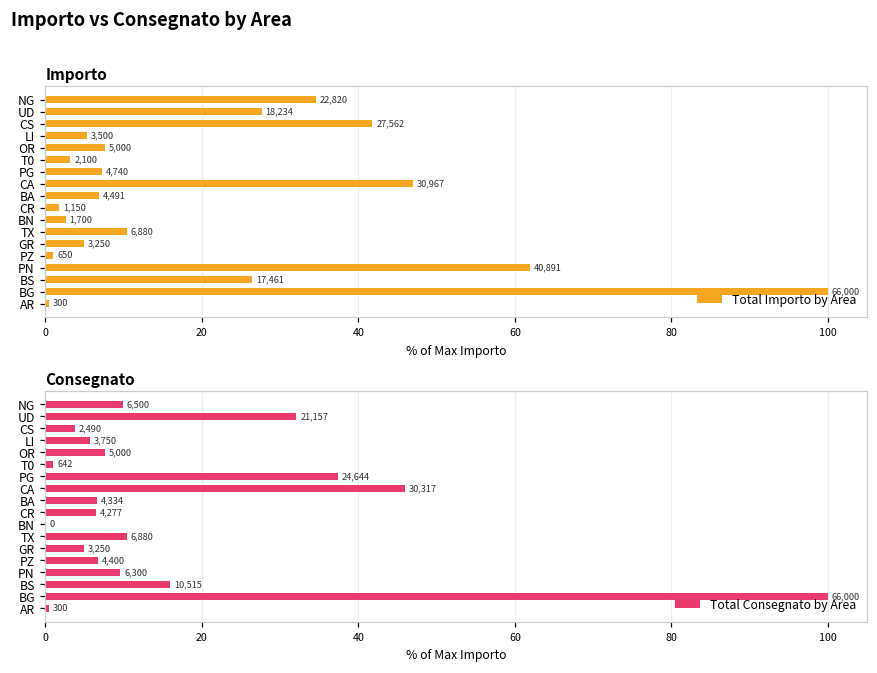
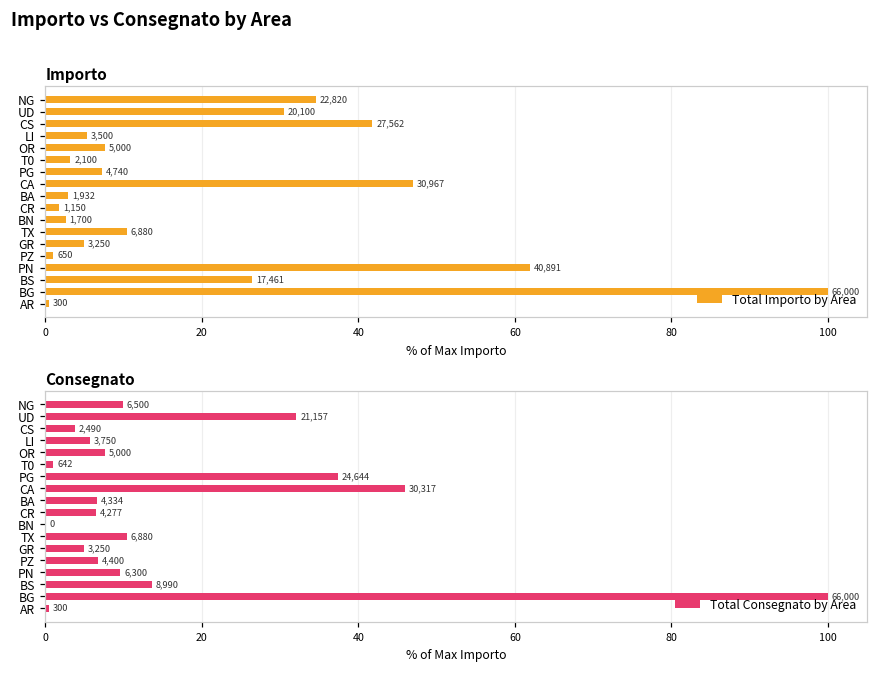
  {
    "Importo": {
-     "UD": "18,234",
-     "BA": "4,491"
+     "UD": "20,100",
+     "BA": "1,932"
    },
    "Consegnato": {
      "BN": "0",
-     "BS": "10,515"
+     "BS": "8,990"
    }
  }
